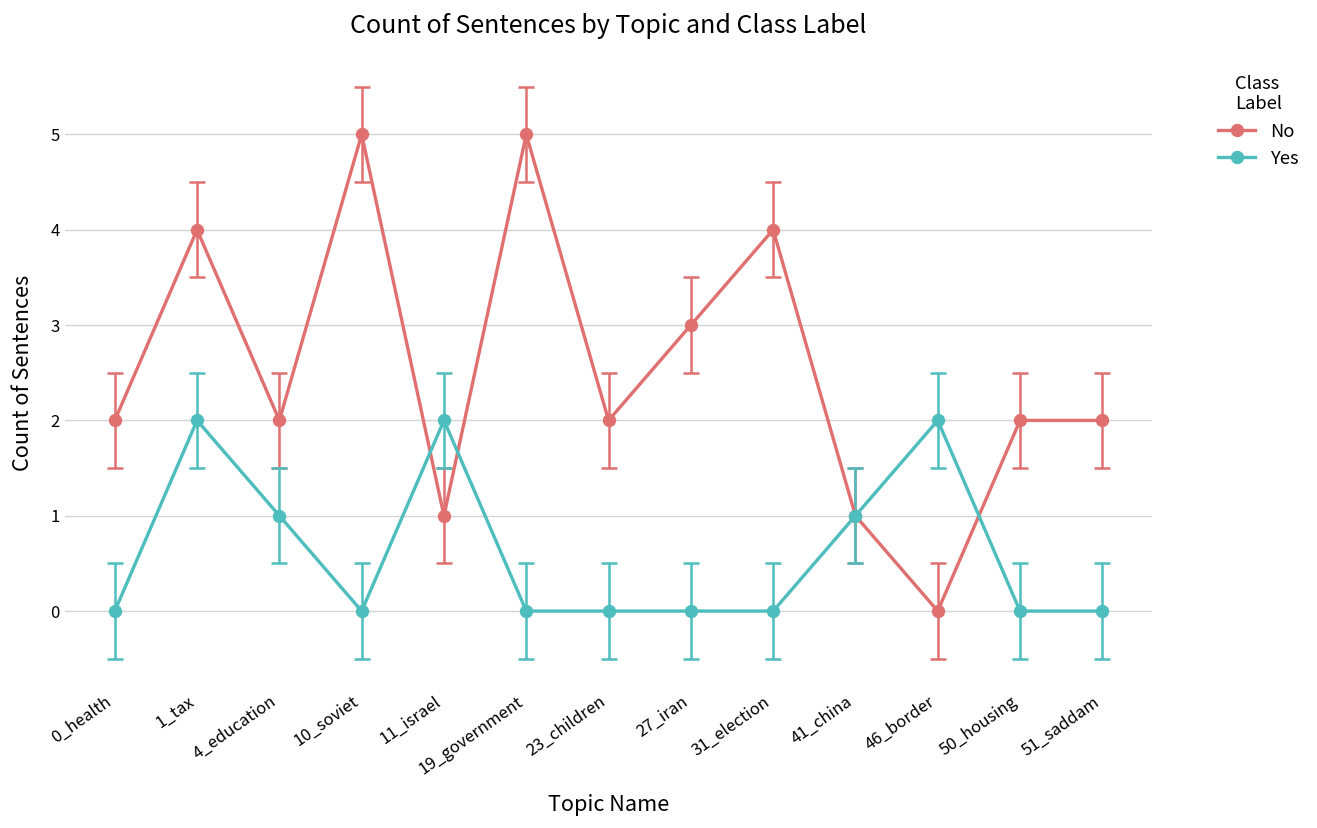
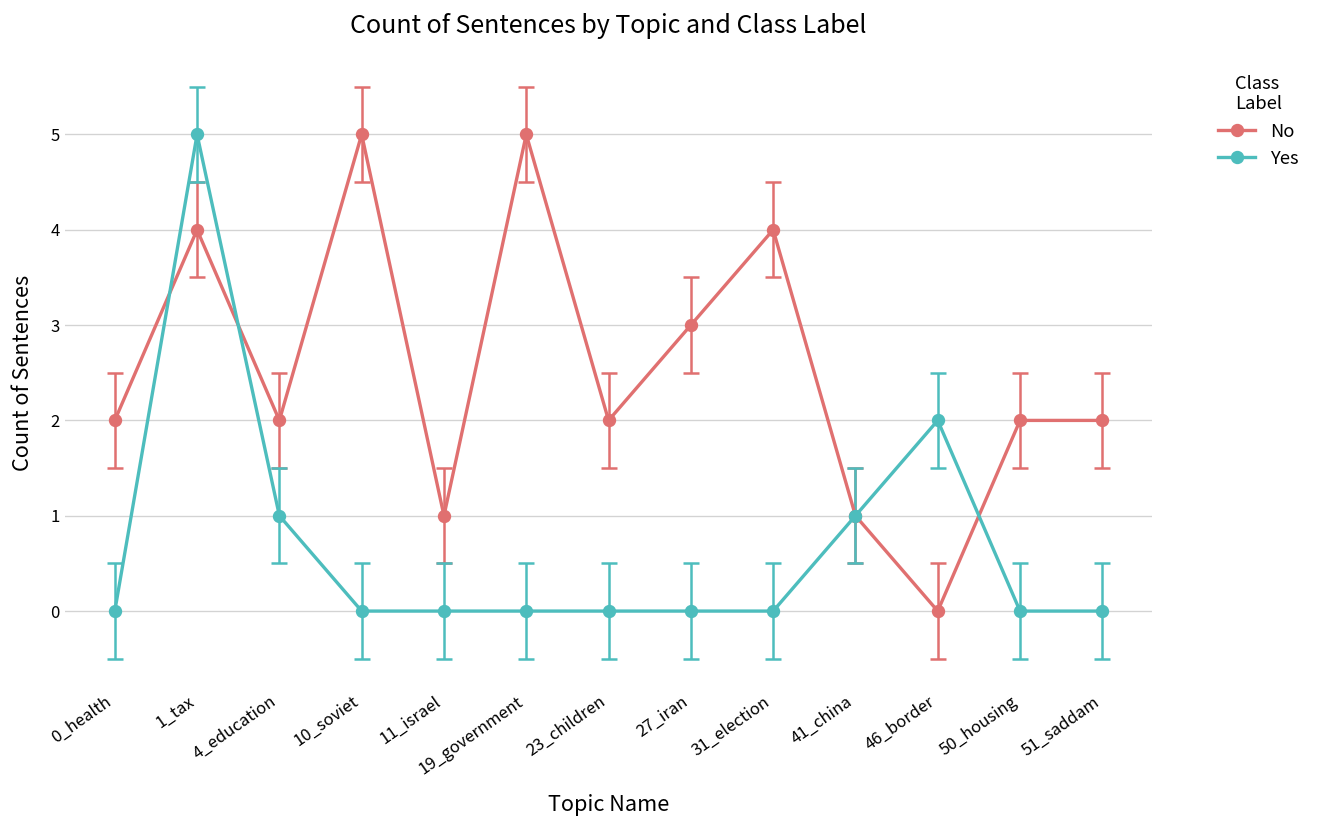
  {
    "No": {
      "0_health": 2,
      "1_tax": 4,
      "4_education": 2,
      "10_soviet": 5,
      "11_israel": 1,
      "19_government": 5,
      "23_children": 2,
      "27_iran": 3,
      "31_election": 4,
      "46_border": 0,
      "50_housing": 2,
      "51_saddam": 2
    },
    "Yes": {
      "0_health": 0,
-     "1_tax": 2,
+     "1_tax": 5,
      "4_education": 1,
      "10_soviet": 0,
-     "11_israel": 2,
+     "11_israel": 0,
      "19_government": 0,
      "23_children": 0,
      "27_iran": 0,
      "31_election": 0,
      "46_border": 2,
      "50_housing": 0,
      "51_saddam": 0
    }
  }
